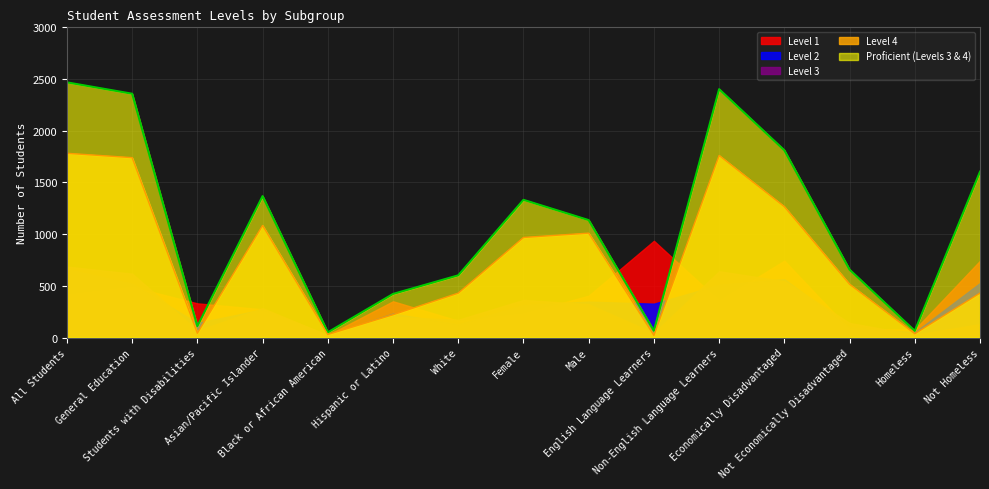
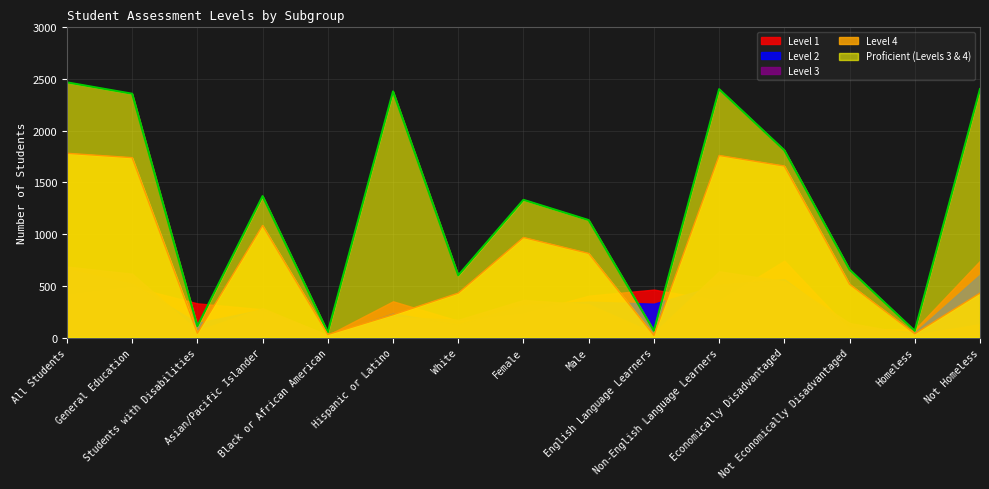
  {
    "Level 1": {
      "All Students": 410,
      "General Education": 490,
      "Students with Disabilities": 330,
      "Hispanic or Latino": 350,
      "Female": 230,
      "Male": 410,
-     "English Language Learners": 940,
+     "English Language Learners": 460,
      "Non-English Language Learners": 360,
      "Economically Disadvantaged": 740,
      "Not Homeless": 740
    },
    "Level 2": {
      "All Students": 660,
      "General Education": 520,
      "Students with Disabilities": 140,
      "White": 130,
      "Female": 310,
      "Male": 350,
      "English Language Learners": 330,
      "Non-English Language Learners": 510,
-     "Not Homeless": 530
+     "Not Homeless": 610
    },
    "Level 3": {
      "All Students": 690,
      "General Education": 620,
      "Students with Disabilities": 70,
      "Female": 360,
      "Male": 320,
      "Non-English Language Learners": 640,
      "Not Economically Disadvantaged": 140,
      "Not Homeless": 130
    },
    "Level 4": {
      "All Students": 1780,
      "General Education": 1740,
      "Students with Disabilities": 40,
      "Asian/Pacific Islander": 1080,
      "White": 430,
      "Female": 970,
-     "Male": 1010,
+     "Male": 810,
      "Non-English Language Learners": 1760,
-     "Economically Disadvantaged": 1270,
+     "Economically Disadvantaged": 1660,
      "Not Economically Disadvantaged": 520,
      "Not Homeless": 430
    },
    "Proficient (Levels 3 & 4)": {
      "All Students": 2470,
      "General Education": 2360,
      "Students with Disabilities": 110,
      "Asian/Pacific Islander": 1370,
-     "Hispanic or Latino": 420,
+     "Hispanic or Latino": 2380,
      "White": 600,
      "Female": 1330,
      "Male": 1140,
      "Non-English Language Learners": 2400,
      "Economically Disadvantaged": 1810,
      "Not Economically Disadvantaged": 660,
-     "Not Homeless": 1600
+     "Not Homeless": 2400
    }
  }
